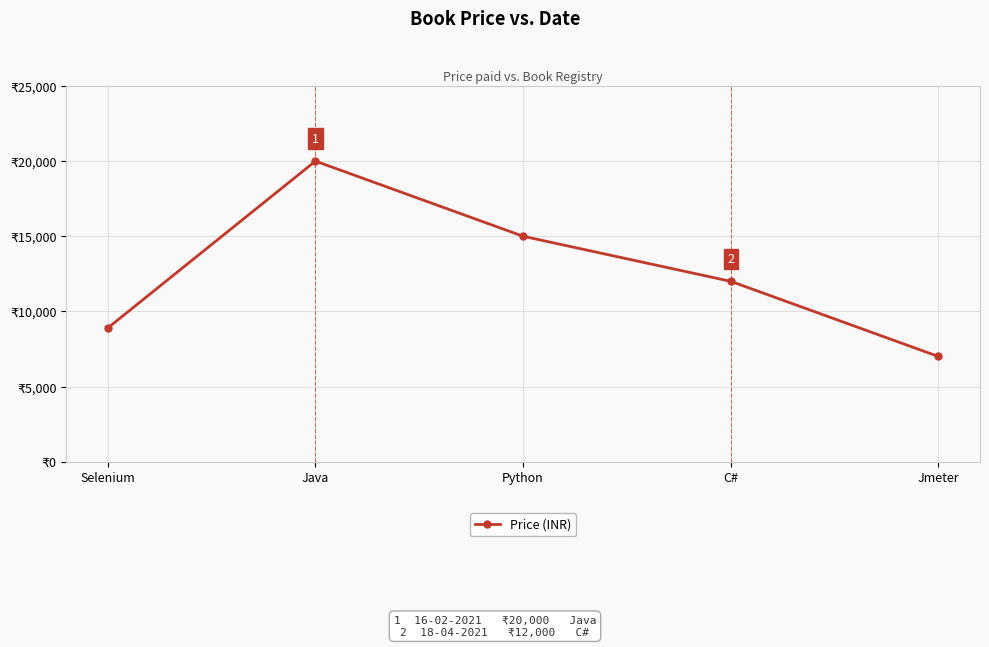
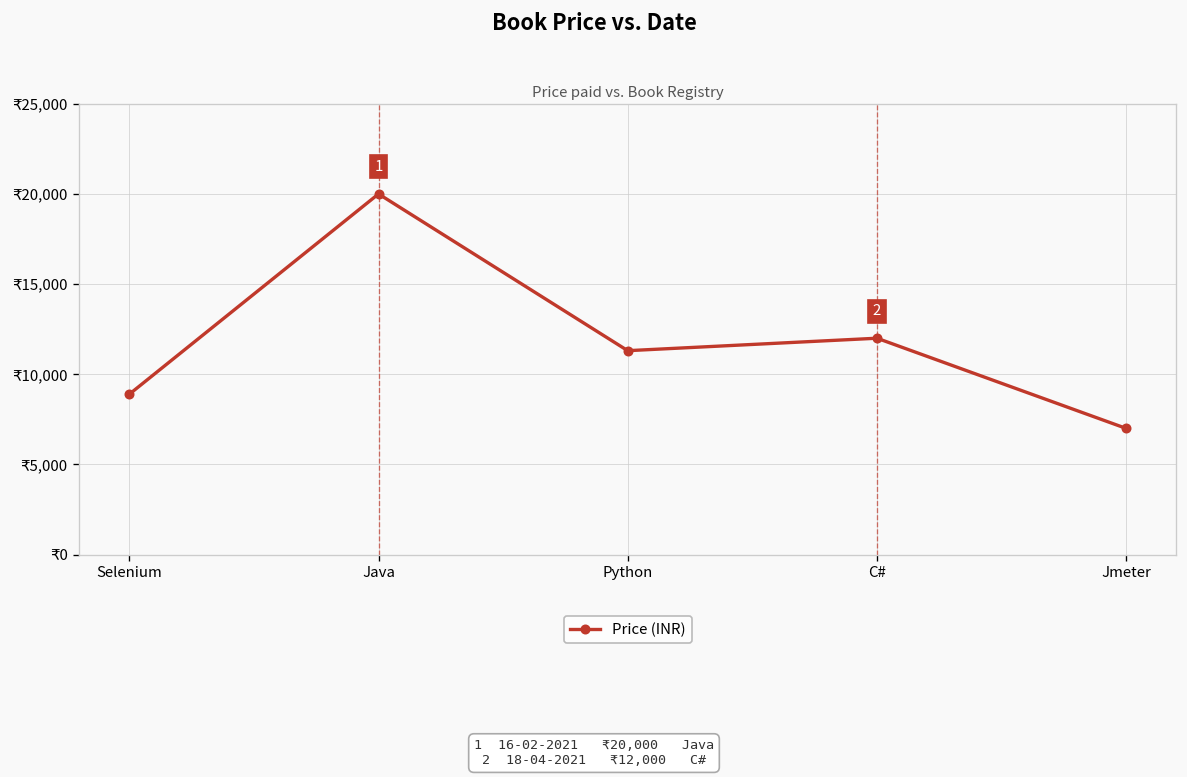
  {
    "Selenium": "₹8,900",
-   "Python": "₹15,000",
+   "Python": "₹11,300",
    "Jmeter": "₹7,000"
  }
